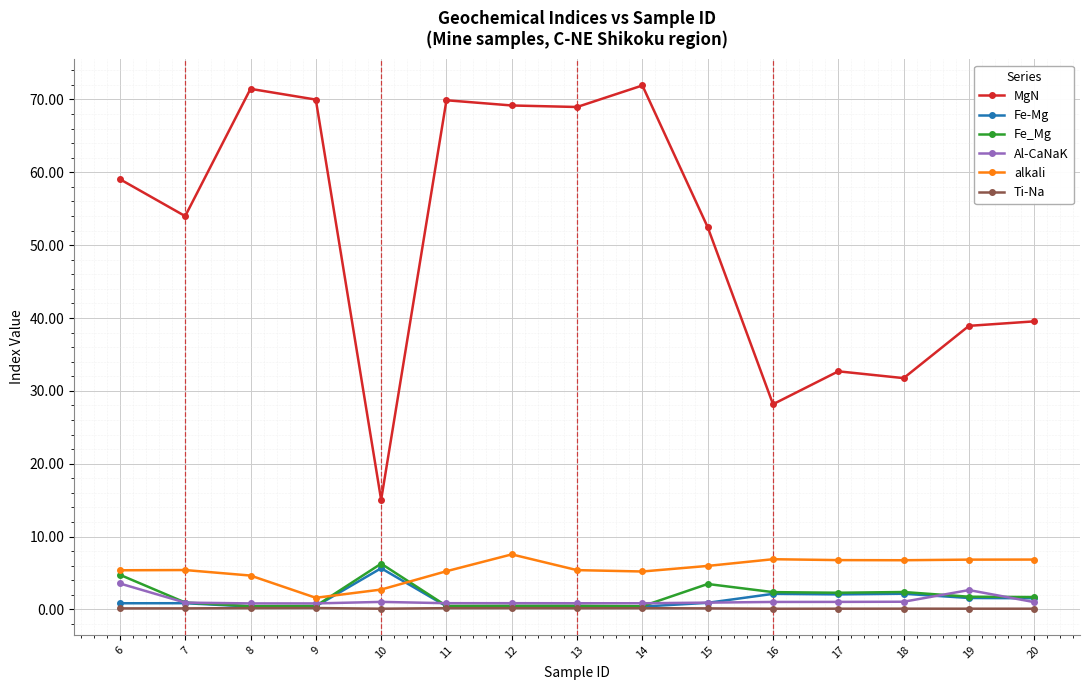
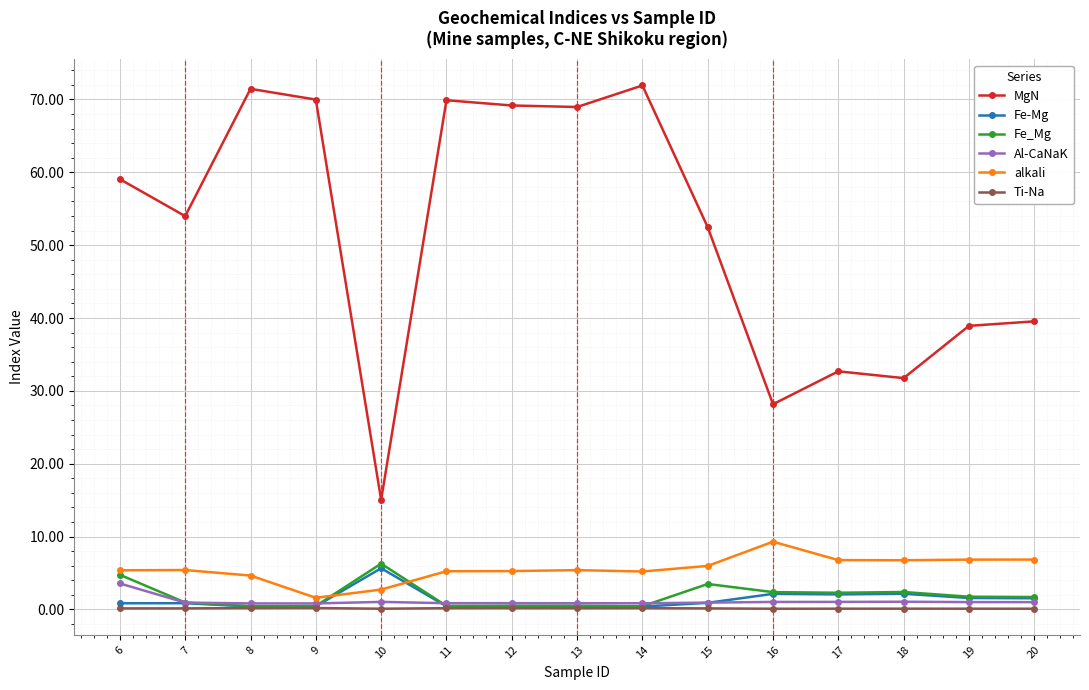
  {
    "MgN": {
      "6": 59,
      "7": 54,
      "8": 71,
      "9": 70,
      "10": 15,
      "11": 70,
      "12": 69,
      "13": 69,
      "14": 72,
      "15": 52,
      "16": 28,
      "17": 33,
      "18": 32,
      "19": 39,
      "20": 40
    },
    "Fe-Mg": {
      "6": 1,
      "10": 6
    },
    "Fe_Mg": {
      "6": 5,
      "10": 6,
      "15": 3
    },
    "Al-CaNaK": {
      "6": 4,
      "8": 1,
      "10": 1,
      "11": 1,
      "12": 1,
      "13": 1,
      "14": 1,
      "16": 1,
      "17": 1,
      "18": 1,
-     "19": 3,
+     "19": 1,
      "20": 1
    },
    "alkali": {
      "6": 5,
      "7": 5,
      "8": 5,
      "9": 2,
      "10": 3,
      "11": 5,
-     "12": 8,
+     "12": 5,
      "13": 5,
      "14": 5,
      "15": 6,
-     "16": 7,
+     "16": 9,
      "17": 7,
      "18": 7,
      "19": 7,
      "20": 7
    },
    "Ti-Na": {
      "6": 0,
      "7": 0,
      "10": 0,
      "15": 0,
      "16": 0,
      "17": 0,
      "18": 0,
      "19": 0,
      "20": 0
    }
  }
